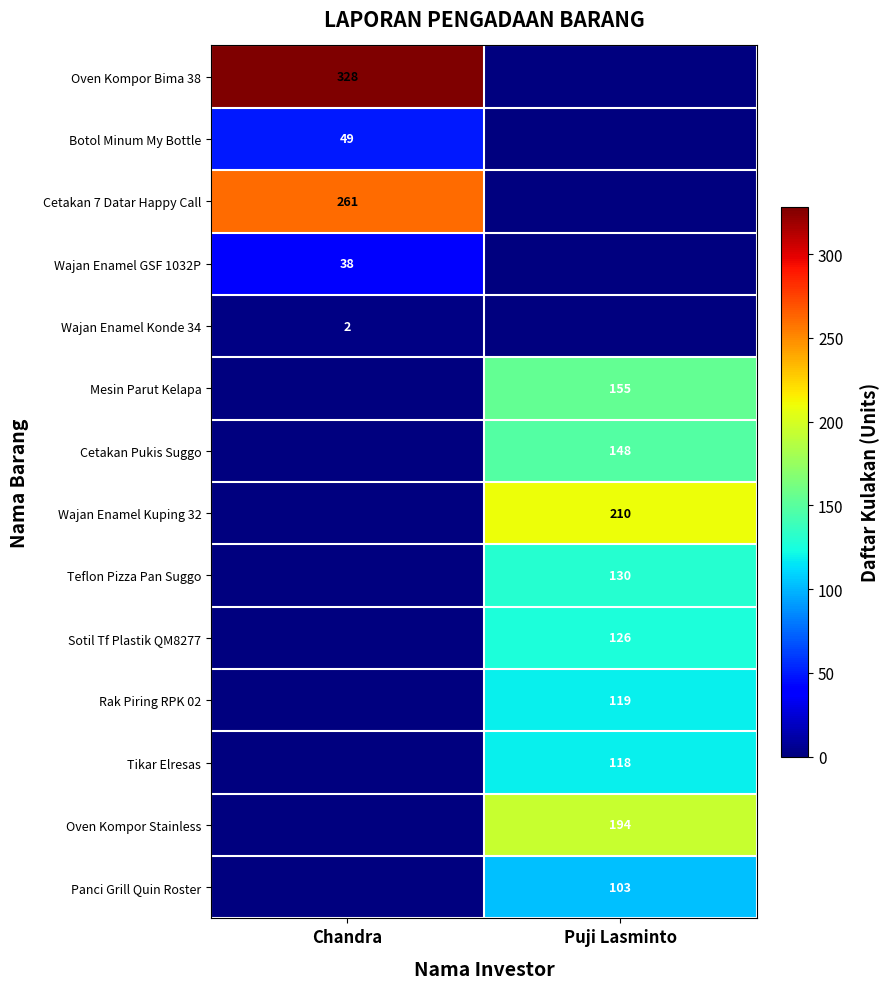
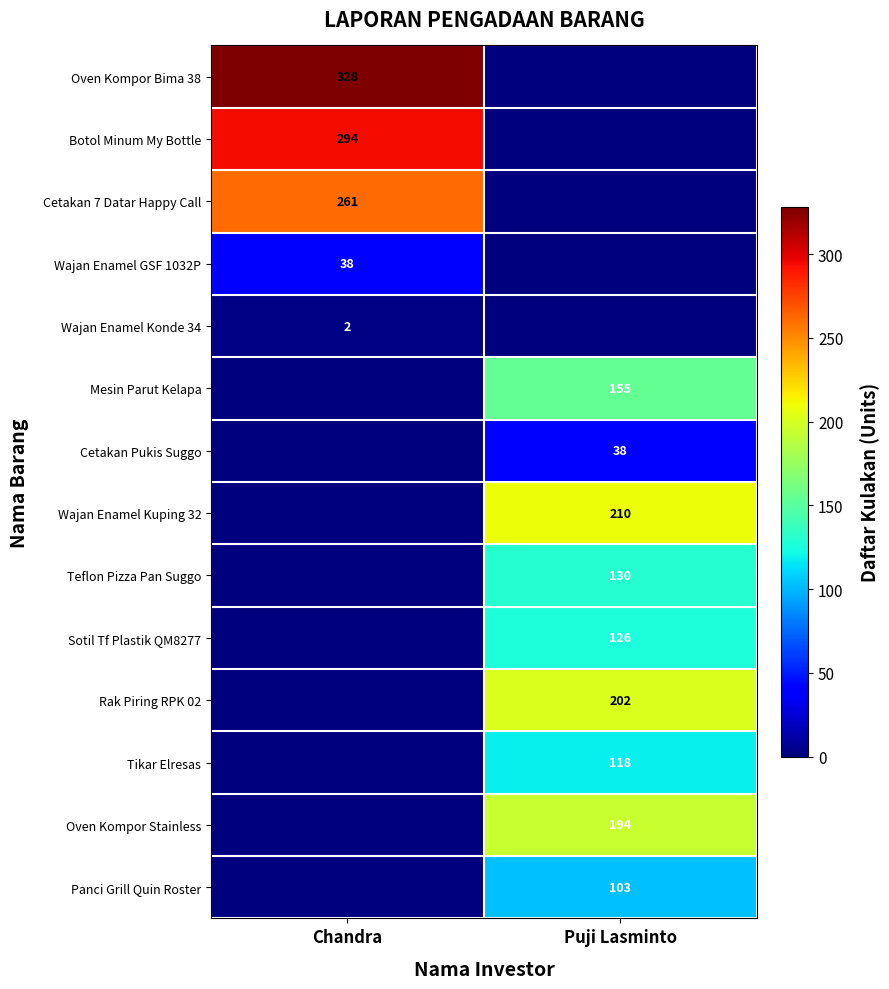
  {
    "Oven Kompor Bima 38": {
      "Chandra": 328
    },
    "Botol Minum My Bottle": {
-     "Chandra": 49
+     "Chandra": 294
    },
    "Cetakan 7 Datar Happy Call": {
      "Chandra": 261
    },
    "Wajan Enamel GSF 1032P": {
      "Chandra": 38
    },
    "Wajan Enamel Konde 34": {
      "Chandra": 2
    },
    "Mesin Parut Kelapa": {
      "Puji Lasminto": 155
    },
    "Cetakan Pukis Suggo": {
-     "Puji Lasminto": 148
+     "Puji Lasminto": 38
    },
    "Wajan Enamel Kuping 32": {
      "Puji Lasminto": 210
    },
    "Teflon Pizza Pan Suggo": {
      "Puji Lasminto": 130
    },
    "Sotil Tf Plastik QM8277": {
      "Puji Lasminto": 126
    },
    "Rak Piring RPK 02": {
-     "Puji Lasminto": 119
+     "Puji Lasminto": 202
    },
    "Tikar Elresas": {
      "Puji Lasminto": 118
    },
    "Oven Kompor Stainless": {
      "Puji Lasminto": 194
    },
    "Panci Grill Quin Roster": {
      "Puji Lasminto": 103
    }
  }
